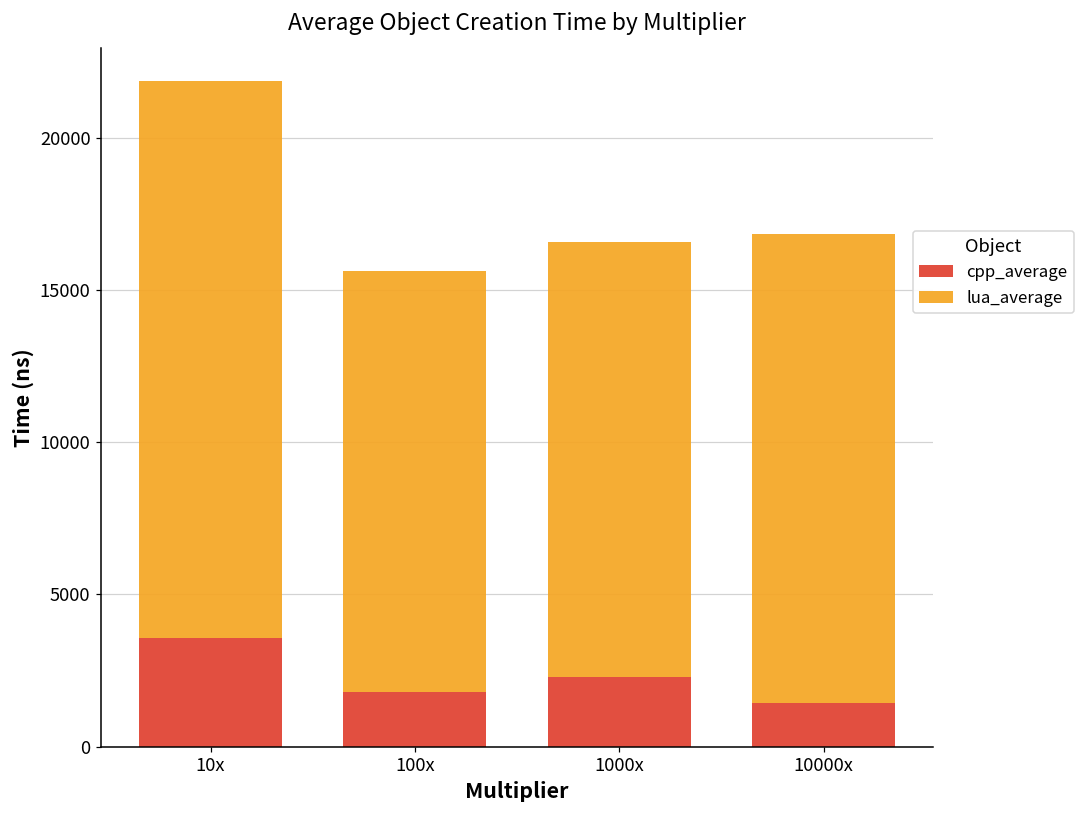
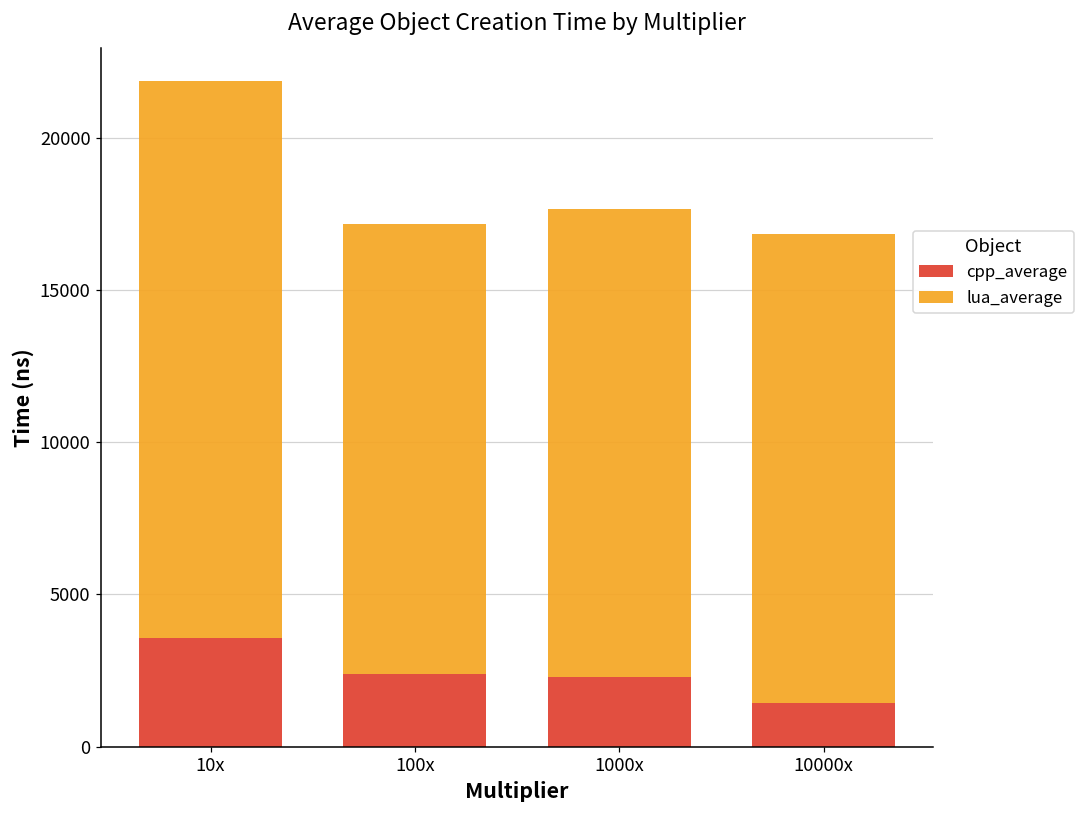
  {
    "cpp_average": {
      "10x": 3600,
-     "100x": 1800,
+     "100x": 2400,
      "1000x": 2300,
      "10000x": 1400
    },
    "lua_average": {
      "10x": 18300,
-     "100x": 13800,
-     "1000x": 14300,
+     "100x": 14800,
+     "1000x": 15400,
      "10000x": 15400
    }
  }
